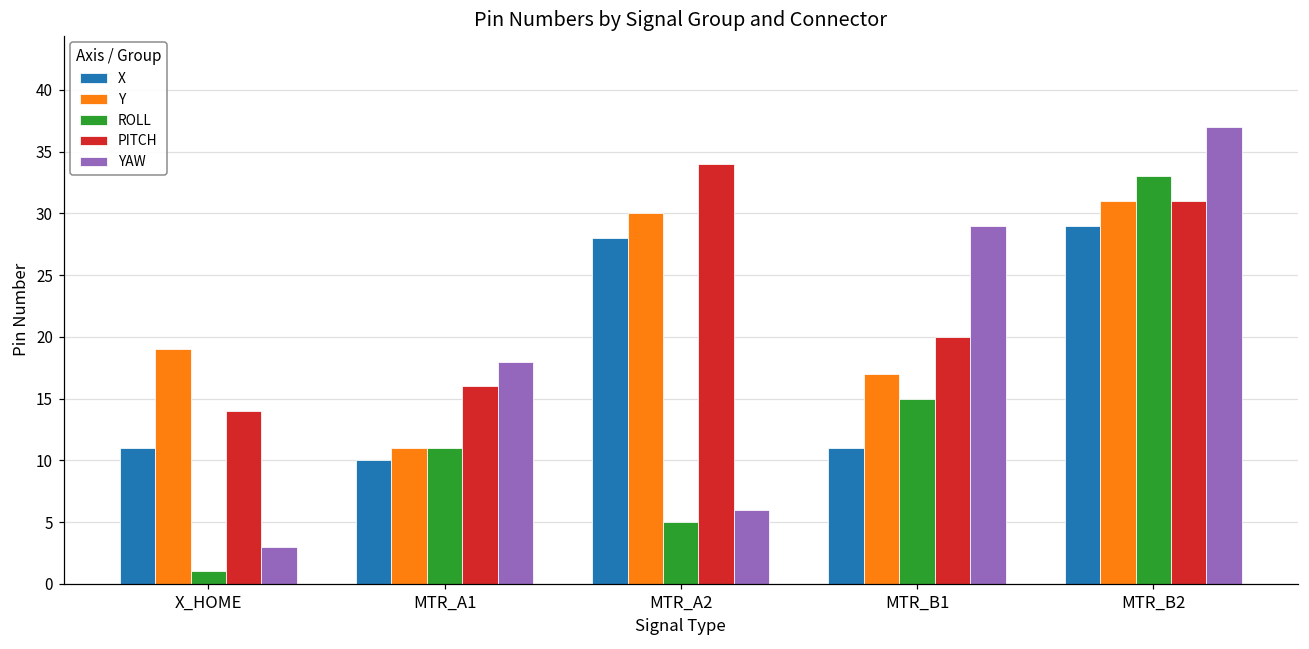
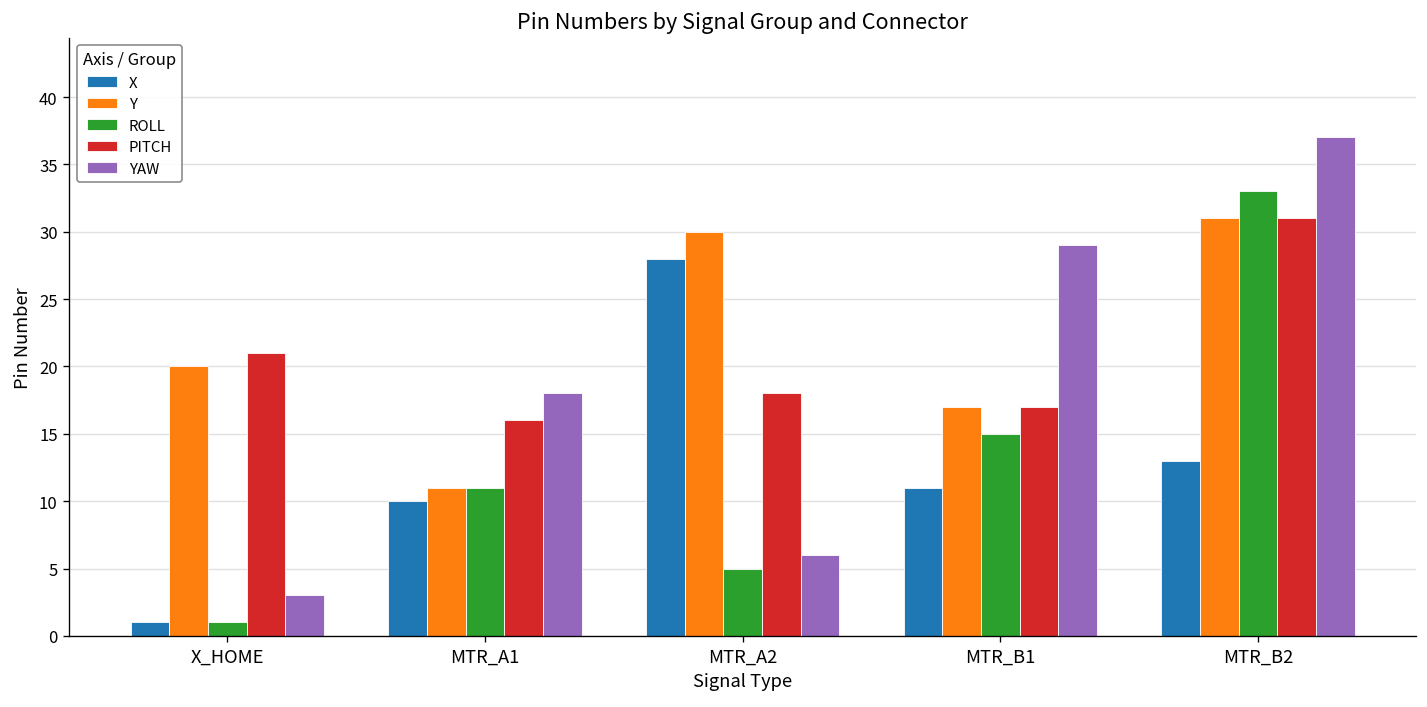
  {
    "X": {
-     "X_HOME": 11,
+     "X_HOME": 1,
      "MTR_A1": 10,
      "MTR_A2": 28,
      "MTR_B1": 11,
-     "MTR_B2": 29
+     "MTR_B2": 13
    },
    "Y": {
-     "X_HOME": 19,
+     "X_HOME": 20,
      "MTR_A1": 11,
      "MTR_A2": 30,
      "MTR_B1": 17,
      "MTR_B2": 31
    },
    "ROLL": {
      "X_HOME": 1,
      "MTR_A1": 11,
      "MTR_A2": 5,
      "MTR_B1": 15,
      "MTR_B2": 33
    },
    "PITCH": {
-     "X_HOME": 14,
+     "X_HOME": 21,
      "MTR_A1": 16,
-     "MTR_A2": 34,
-     "MTR_B1": 20,
+     "MTR_A2": 18,
+     "MTR_B1": 17,
      "MTR_B2": 31
    },
    "YAW": {
      "X_HOME": 3,
      "MTR_A1": 18,
      "MTR_A2": 6,
      "MTR_B1": 29,
      "MTR_B2": 37
    }
  }
